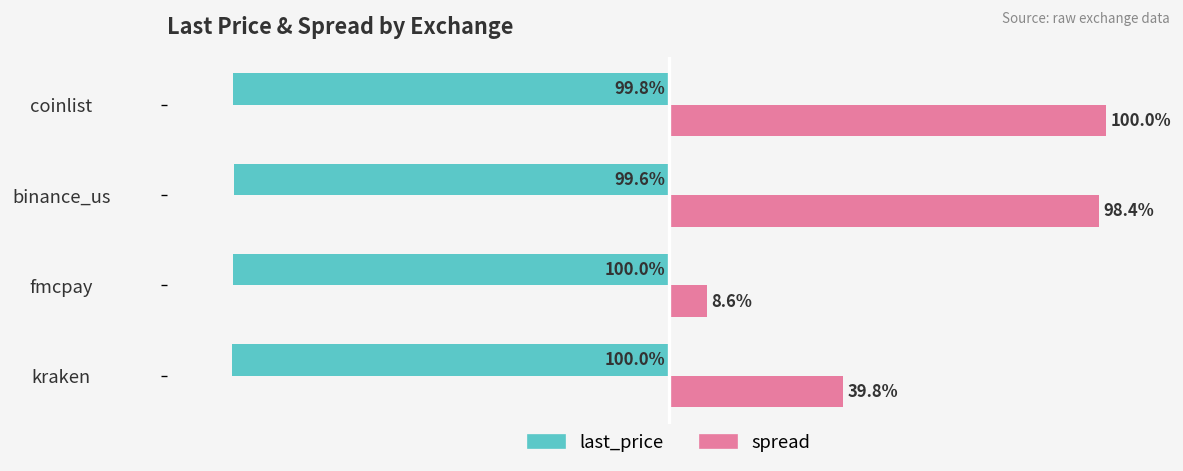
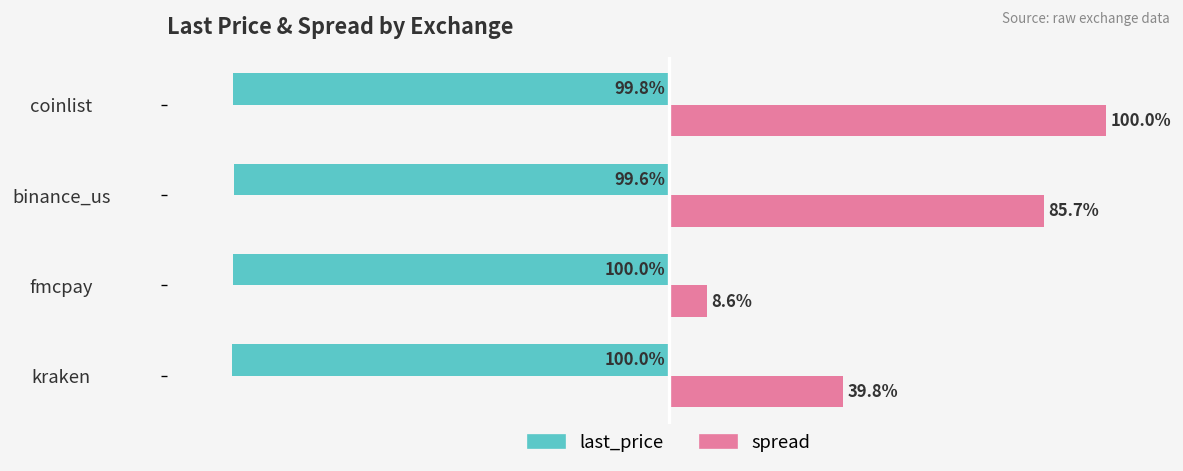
  {
    "spread": {
      "coinlist": "100.0%",
-     "binance_us": "98.4%",
+     "binance_us": "85.7%",
      "fmcpay": "8.6%",
      "kraken": "39.8%"
    }
  }
